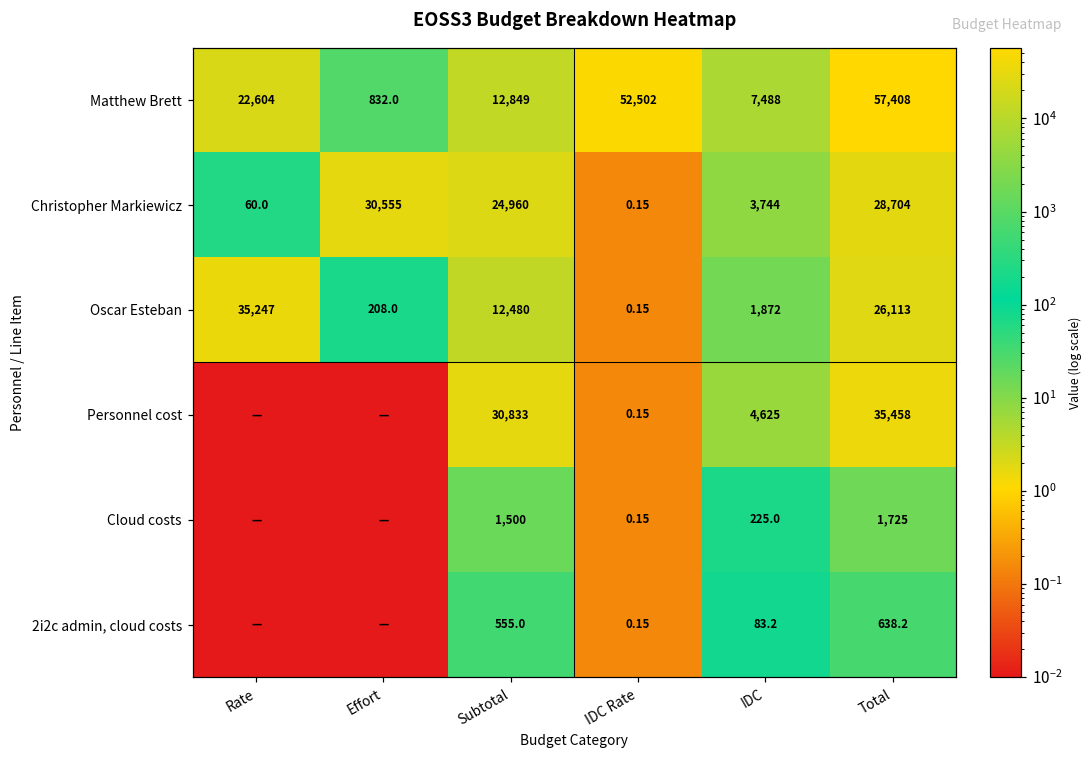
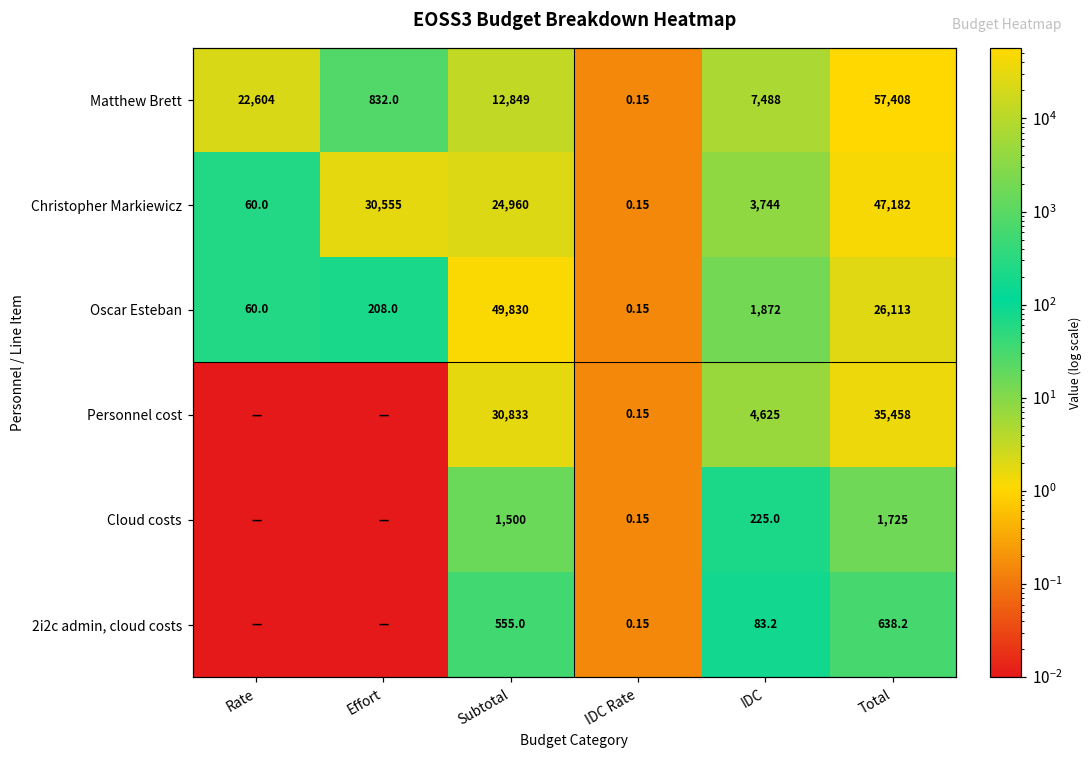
  {
    "Matthew Brett": {
      "Rate": "22,604",
      "Effort": "832.0",
      "Subtotal": "12,849",
-     "IDC Rate": "52,502",
+     "IDC Rate": "0.15",
      "IDC": "7,488",
      "Total": "57,408"
    },
    "Christopher Markiewicz": {
      "Rate": "60.0",
      "Effort": "30,555",
      "Subtotal": "24,960",
      "IDC Rate": "0.15",
      "IDC": "3,744",
-     "Total": "28,704"
+     "Total": "47,182"
    },
    "Oscar Esteban": {
-     "Rate": "35,247",
+     "Rate": "60.0",
      "Effort": "208.0",
-     "Subtotal": "12,480",
+     "Subtotal": "49,830",
      "IDC Rate": "0.15",
      "IDC": "1,872",
      "Total": "26,113"
    },
    "Personnel cost": {
      "Subtotal": "30,833",
      "IDC Rate": "0.15",
      "IDC": "4,625",
      "Total": "35,458"
    },
    "Cloud costs": {
      "Subtotal": "1,500",
      "IDC Rate": "0.15",
      "IDC": "225.0",
      "Total": "1,725"
    },
    "2i2c admin, cloud costs": {
      "Subtotal": "555.0",
      "IDC Rate": "0.15",
      "IDC": "83.2",
      "Total": "638.2"
    }
  }
